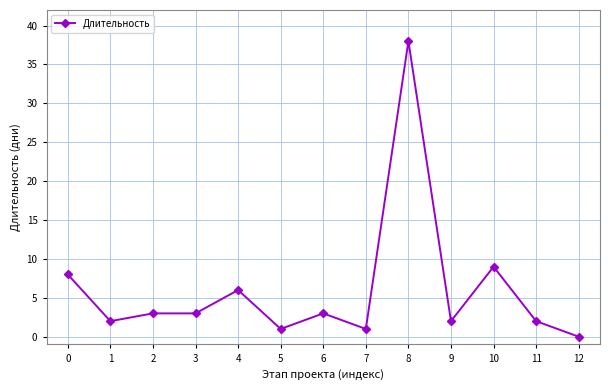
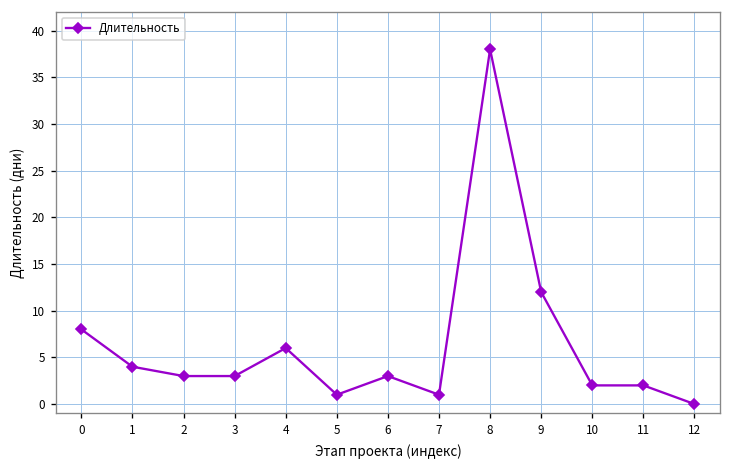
  {
    "0": 8,
-   "1": 2,
+   "1": 4,
    "2": 3,
    "3": 3,
    "4": 6,
    "5": 1,
    "6": 3,
    "7": 1,
    "8": 38,
-   "9": 2,
-   "10": 9,
+   "9": 12,
+   "10": 2,
    "11": 2,
    "12": 0
  }
